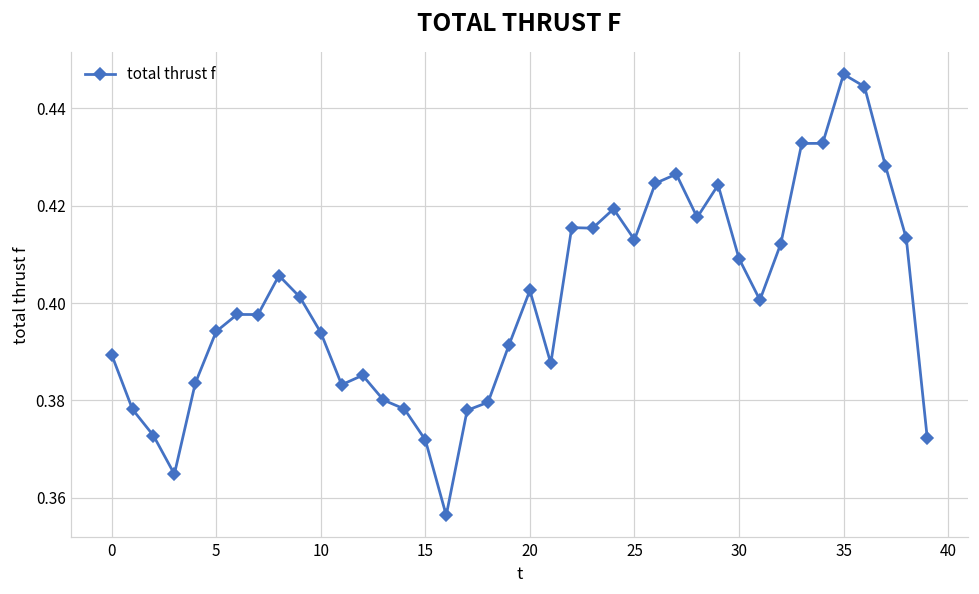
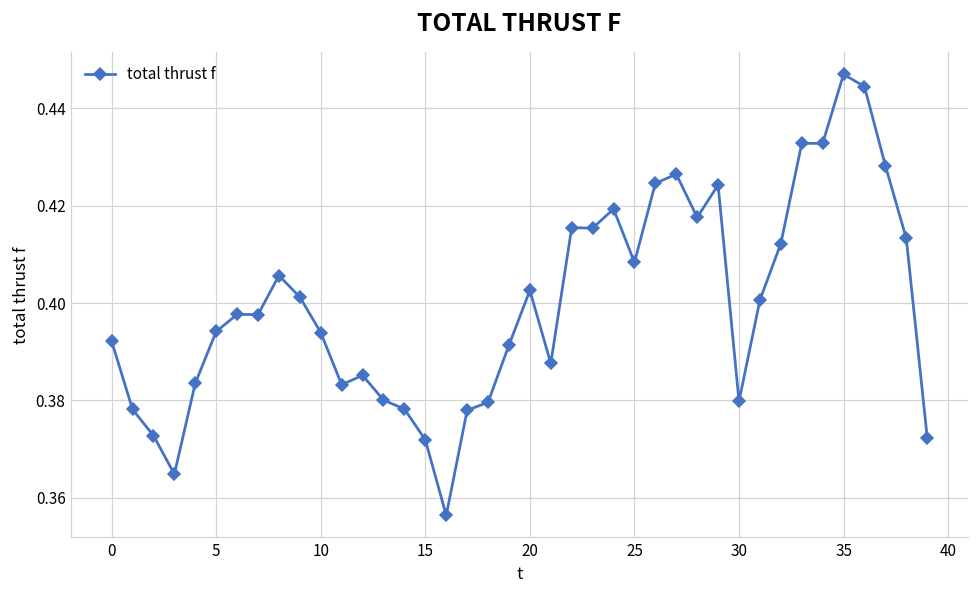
  {
-   "0": 0.389,
+   "0": 0.392,
    "5": 0.394,
    "10": 0.394,
    "15": 0.372,
    "20": 0.403,
-   "25": 0.413,
-   "30": 0.409,
+   "25": 0.408,
+   "30": 0.380,
    "35": 0.447
  }
